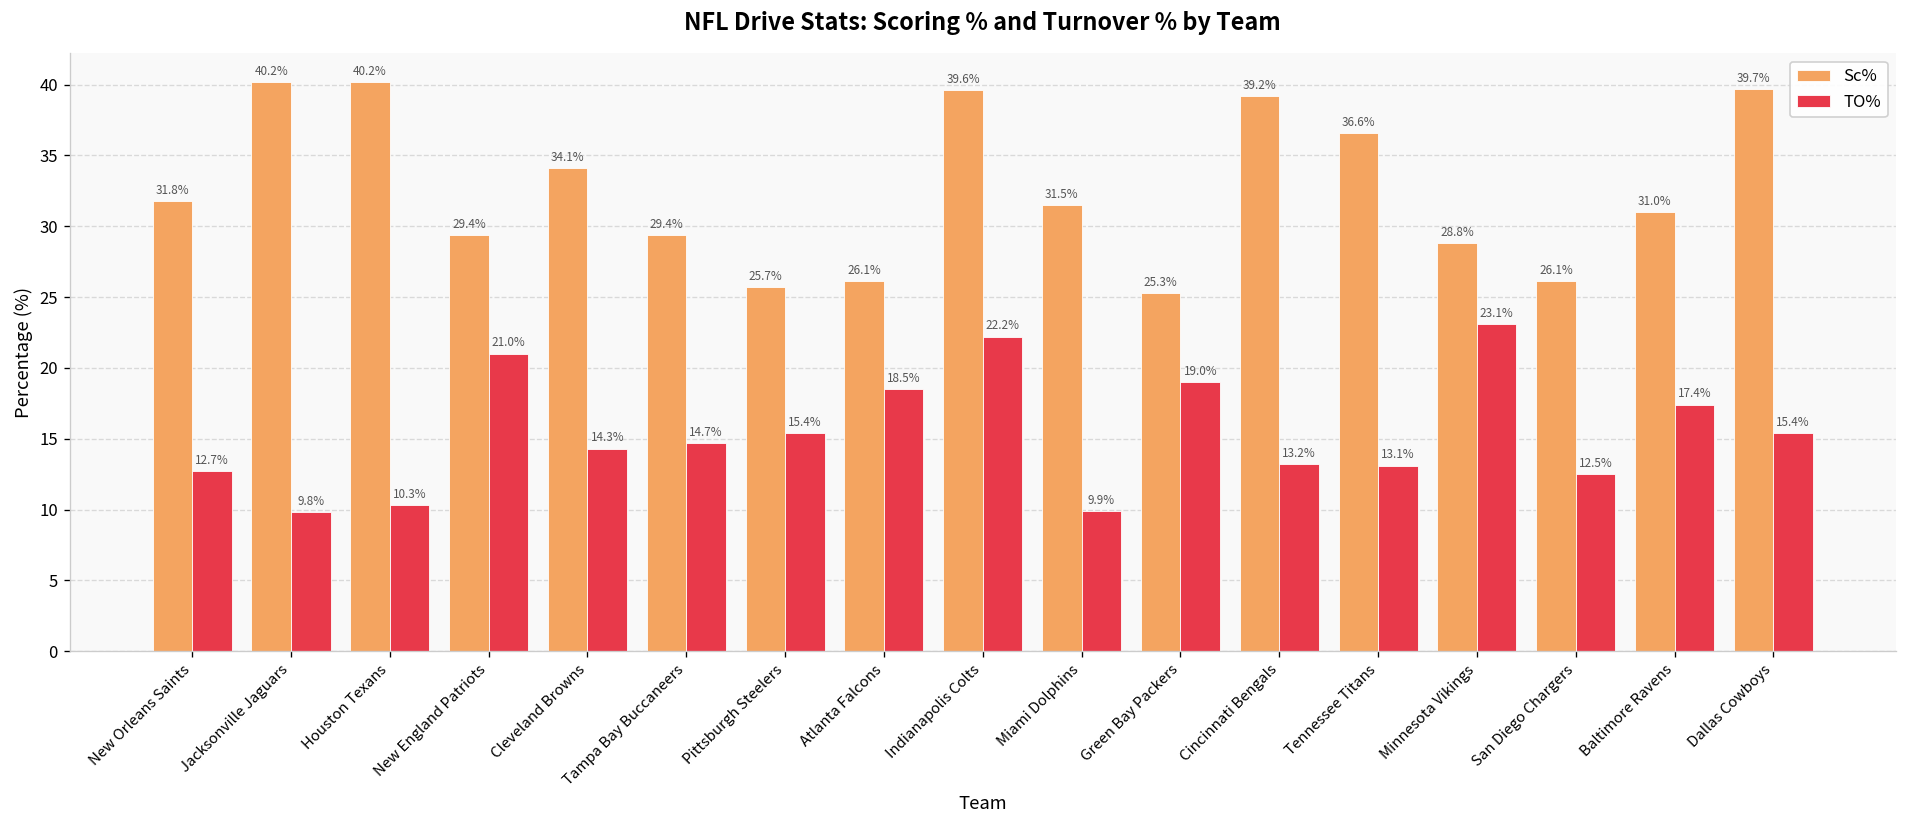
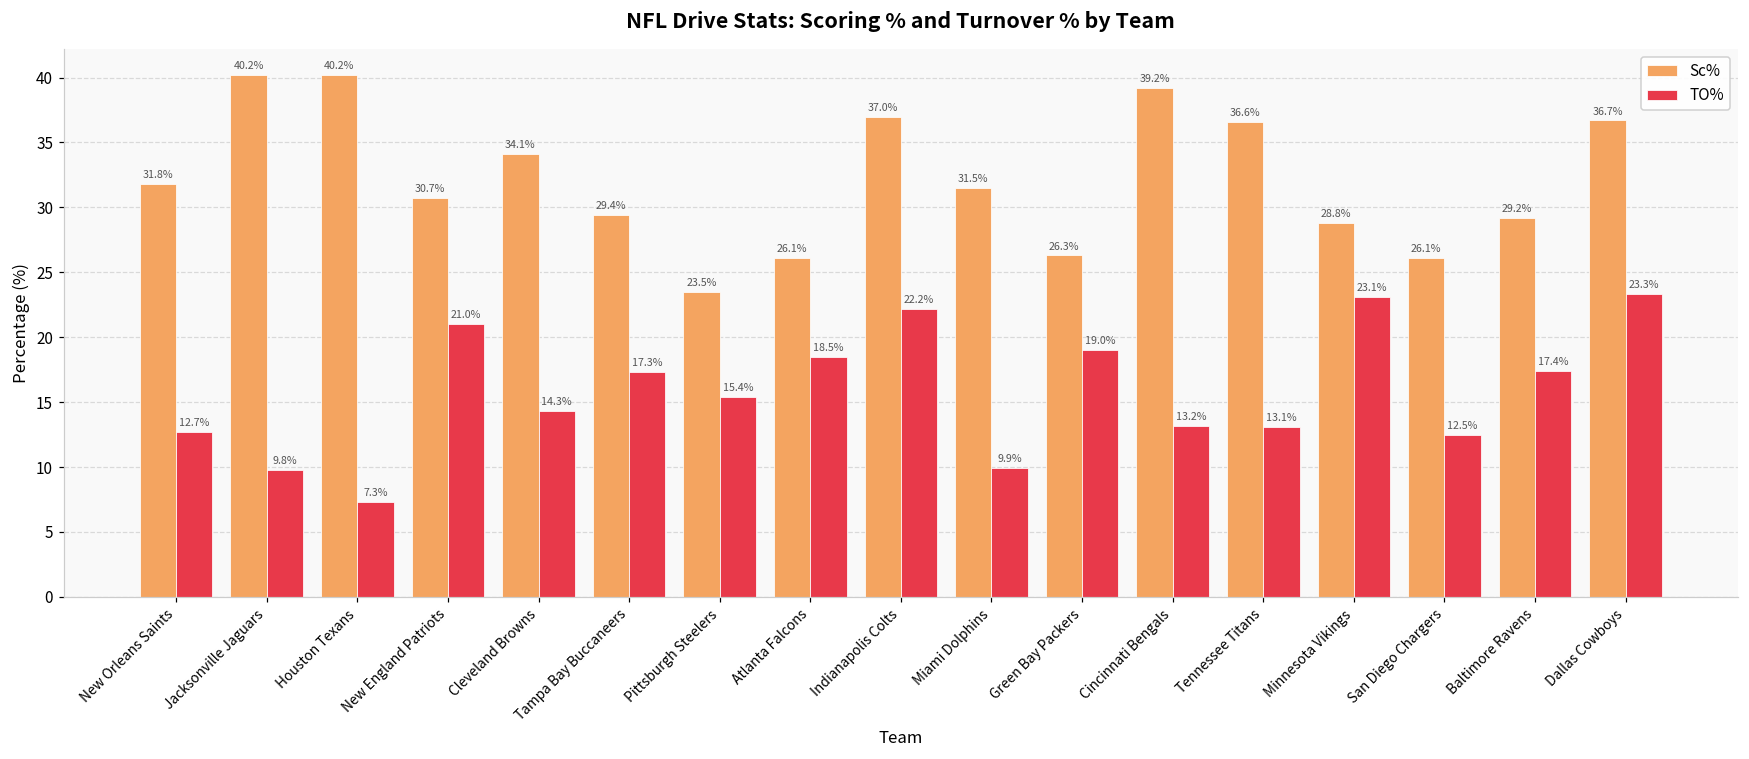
  {
    "Sc%": {
      "New Orleans Saints": "31.8%",
      "Jacksonville Jaguars": "40.2%",
      "Houston Texans": "40.2%",
-     "New England Patriots": "29.4%",
+     "New England Patriots": "30.7%",
      "Cleveland Browns": "34.1%",
      "Tampa Bay Buccaneers": "29.4%",
-     "Pittsburgh Steelers": "25.7%",
+     "Pittsburgh Steelers": "23.5%",
      "Atlanta Falcons": "26.1%",
-     "Indianapolis Colts": "39.6%",
+     "Indianapolis Colts": "37.0%",
      "Miami Dolphins": "31.5%",
-     "Green Bay Packers": "25.3%",
+     "Green Bay Packers": "26.3%",
      "Cincinnati Bengals": "39.2%",
      "Tennessee Titans": "36.6%",
      "Minnesota Vikings": "28.8%",
      "San Diego Chargers": "26.1%",
-     "Baltimore Ravens": "31.0%",
-     "Dallas Cowboys": "39.7%"
+     "Baltimore Ravens": "29.2%",
+     "Dallas Cowboys": "36.7%"
    },
    "TO%": {
      "New Orleans Saints": "12.7%",
      "Jacksonville Jaguars": "9.8%",
-     "Houston Texans": "10.3%",
+     "Houston Texans": "7.3%",
      "New England Patriots": "21.0%",
      "Cleveland Browns": "14.3%",
-     "Tampa Bay Buccaneers": "14.7%",
+     "Tampa Bay Buccaneers": "17.3%",
      "Pittsburgh Steelers": "15.4%",
      "Atlanta Falcons": "18.5%",
      "Indianapolis Colts": "22.2%",
      "Miami Dolphins": "9.9%",
      "Green Bay Packers": "19.0%",
      "Cincinnati Bengals": "13.2%",
      "Tennessee Titans": "13.1%",
      "Minnesota Vikings": "23.1%",
      "San Diego Chargers": "12.5%",
      "Baltimore Ravens": "17.4%",
-     "Dallas Cowboys": "15.4%"
+     "Dallas Cowboys": "23.3%"
    }
  }
